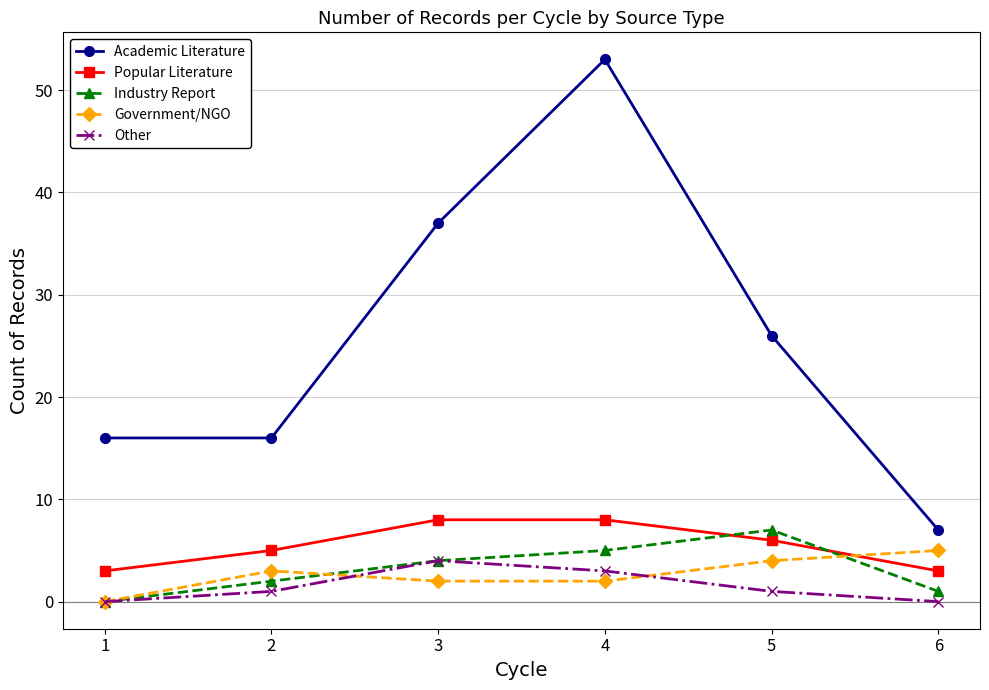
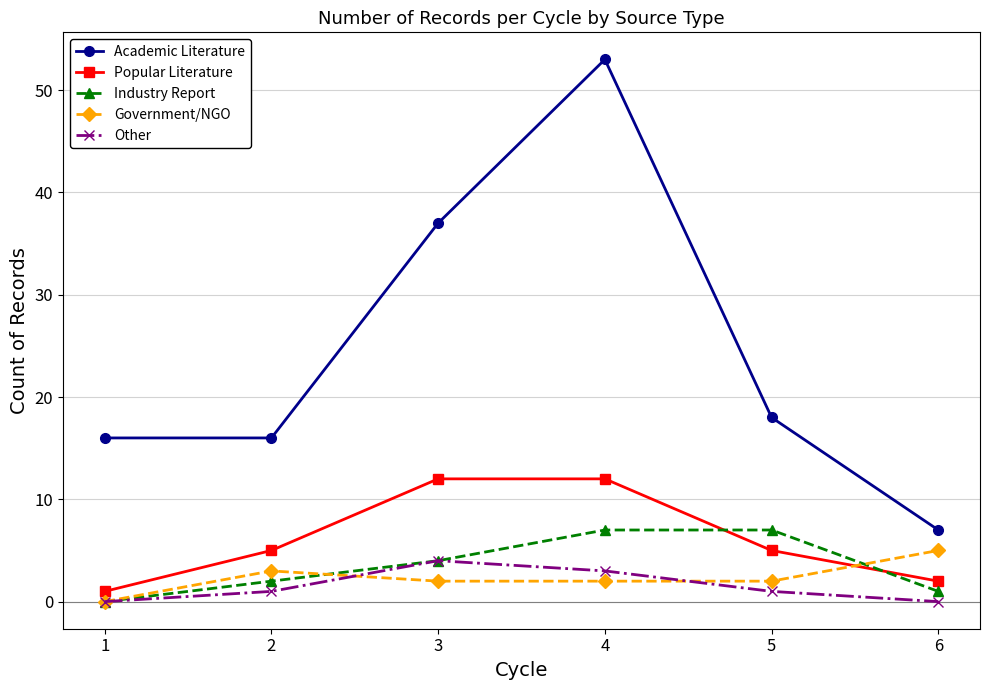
  {
    "Academic Literature": {
      "1": 16,
      "2": 16,
      "3": 37,
      "4": 53,
-     "5": 26,
+     "5": 18,
      "6": 7
    },
    "Popular Literature": {
-     "1": 3,
+     "1": 1,
      "2": 5,
-     "3": 8,
-     "4": 8,
-     "5": 6,
-     "6": 3
+     "3": 12,
+     "4": 12,
+     "5": 5,
+     "6": 2
    },
    "Industry Report": {
      "2": 2,
-     "4": 5,
+     "4": 7,
      "5": 7,
      "6": 1
    },
    "Government/NGO": {
      "2": 3,
      "3": 2,
      "4": 2,
-     "5": 4,
+     "5": 2,
      "6": 5
    },
    "Other": {
      "2": 1,
      "4": 3,
      "5": 1,
      "6": 0
    }
  }
